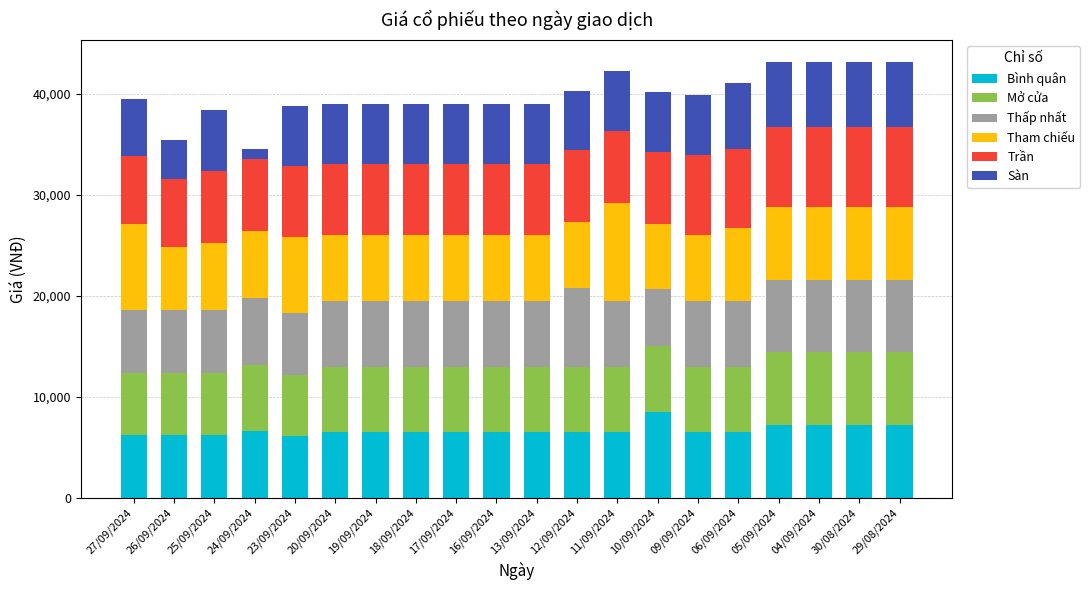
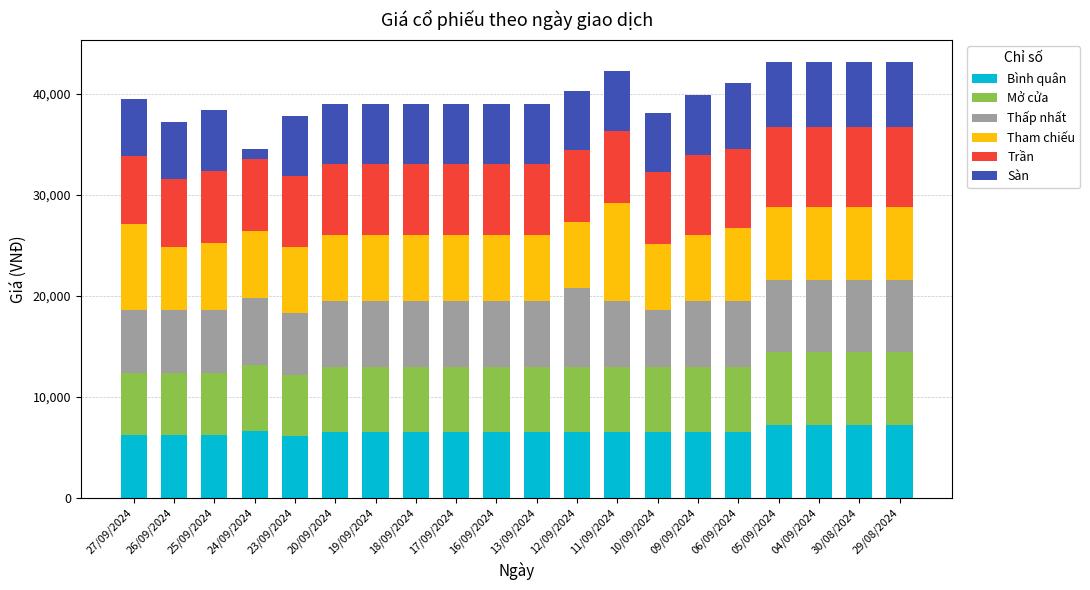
  {
    "Bình quân": {
      "27/09/2024": "6,200",
      "26/09/2024": "6,200",
      "25/09/2024": "6,200",
      "24/09/2024": "6,600",
      "23/09/2024": "6,100",
      "20/09/2024": "6,500",
      "19/09/2024": "6,500",
      "18/09/2024": "6,500",
      "17/09/2024": "6,500",
      "16/09/2024": "6,500",
      "13/09/2024": "6,500",
      "12/09/2024": "6,500",
      "11/09/2024": "6,500",
-     "10/09/2024": "8,500",
+     "10/09/2024": "6,500",
      "09/09/2024": "6,500",
      "06/09/2024": "6,500",
      "05/09/2024": "7,200",
      "04/09/2024": "7,200",
      "30/08/2024": "7,200",
      "29/08/2024": "7,200"
    },
    "Mở cửa": {
      "27/09/2024": "6,200",
      "26/09/2024": "6,200",
      "25/09/2024": "6,200",
      "24/09/2024": "6,600",
      "23/09/2024": "6,100",
      "20/09/2024": "6,500",
      "19/09/2024": "6,500",
      "18/09/2024": "6,500",
      "17/09/2024": "6,500",
      "16/09/2024": "6,500",
      "13/09/2024": "6,500",
      "12/09/2024": "6,500",
      "11/09/2024": "6,500",
      "10/09/2024": "6,500",
      "09/09/2024": "6,500",
      "06/09/2024": "6,500",
      "05/09/2024": "7,200",
      "04/09/2024": "7,200",
      "30/08/2024": "7,200",
      "29/08/2024": "7,200"
    },
    "Thấp nhất": {
      "27/09/2024": "6,200",
      "26/09/2024": "6,200",
      "25/09/2024": "6,200",
      "24/09/2024": "6,600",
      "23/09/2024": "6,100",
      "20/09/2024": "6,500",
      "19/09/2024": "6,500",
      "18/09/2024": "6,500",
      "17/09/2024": "6,500",
      "16/09/2024": "6,500",
      "13/09/2024": "6,500",
      "12/09/2024": "7,800",
      "11/09/2024": "6,500",
      "10/09/2024": "5,700",
      "09/09/2024": "6,500",
      "06/09/2024": "6,500",
      "05/09/2024": "7,200",
      "04/09/2024": "7,200",
      "30/08/2024": "7,200",
      "29/08/2024": "7,200"
    },
    "Tham chiếu": {
      "27/09/2024": "8,500",
      "26/09/2024": "6,200",
      "25/09/2024": "6,600",
      "24/09/2024": "6,600",
-     "23/09/2024": "7,500",
+     "23/09/2024": "6,500",
      "20/09/2024": "6,500",
      "19/09/2024": "6,500",
      "18/09/2024": "6,500",
      "17/09/2024": "6,500",
      "16/09/2024": "6,500",
      "13/09/2024": "6,500",
      "12/09/2024": "6,500",
      "11/09/2024": "9,700",
      "10/09/2024": "6,500",
      "09/09/2024": "6,500",
      "06/09/2024": "7,200",
      "05/09/2024": "7,200",
      "04/09/2024": "7,200",
      "30/08/2024": "7,200",
      "29/08/2024": "7,200"
    },
    "Trần": {
      "27/09/2024": "6,800",
      "26/09/2024": "6,800",
      "25/09/2024": "7,200",
      "24/09/2024": "7,200",
      "23/09/2024": "7,100",
      "20/09/2024": "7,100",
      "19/09/2024": "7,100",
      "18/09/2024": "7,100",
      "17/09/2024": "7,100",
      "16/09/2024": "7,100",
      "13/09/2024": "7,100",
      "12/09/2024": "7,100",
      "11/09/2024": "7,100",
      "10/09/2024": "7,100",
      "09/09/2024": "8,000",
      "06/09/2024": "7,900",
      "05/09/2024": "7,900",
      "04/09/2024": "7,900",
      "30/08/2024": "7,900",
      "29/08/2024": "7,900"
    },
    "Sàn": {
      "27/09/2024": "5,600",
-     "26/09/2024": "3,900",
+     "26/09/2024": "5,600",
      "25/09/2024": "6,000",
      "24/09/2024": "1,000",
      "23/09/2024": "5,900",
      "20/09/2024": "5,900",
      "19/09/2024": "5,900",
      "18/09/2024": "5,900",
      "17/09/2024": "5,900",
      "16/09/2024": "5,900",
      "13/09/2024": "5,900",
      "12/09/2024": "5,900",
      "11/09/2024": "5,900",
      "10/09/2024": "5,900",
      "09/09/2024": "5,900",
      "06/09/2024": "6,500",
      "05/09/2024": "6,500",
      "04/09/2024": "6,500",
      "30/08/2024": "6,500",
      "29/08/2024": "6,500"
    }
  }
